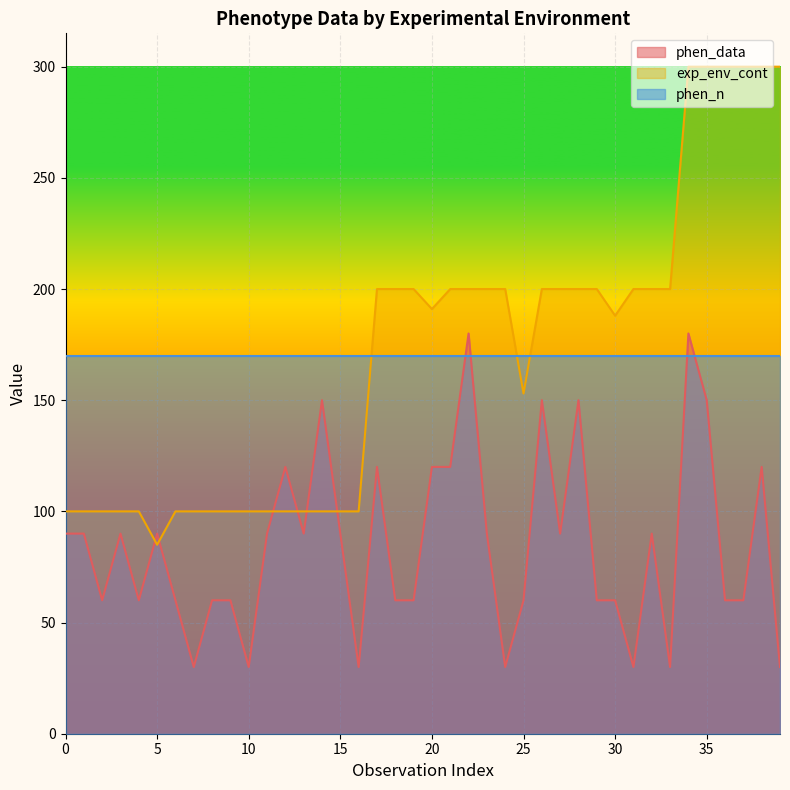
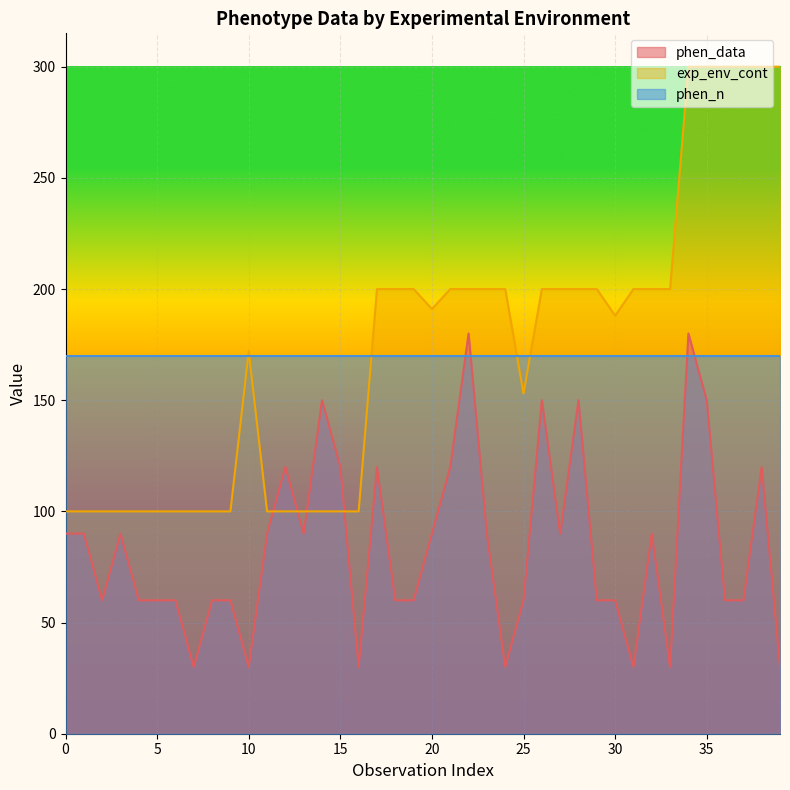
  {
    "phen_data": {
      "0": 90,
-     "5": 90,
+     "5": 60,
      "10": 30,
-     "15": 90,
-     "20": 120,
+     "15": 120,
+     "20": 90,
      "25": 60,
      "30": 60,
      "35": 150
    },
    "exp_env_cont": {
      "0": 100,
-     "5": 85,
-     "10": 100,
+     "5": 100,
+     "10": 172,
      "15": 100,
      "20": 191,
      "25": 153,
      "30": 188
    },
    "phen_n": {
      "0": 170,
      "5": 170,
      "10": 170,
      "15": 170,
      "20": 170,
      "25": 170,
      "30": 170,
      "35": 170
    }
  }
